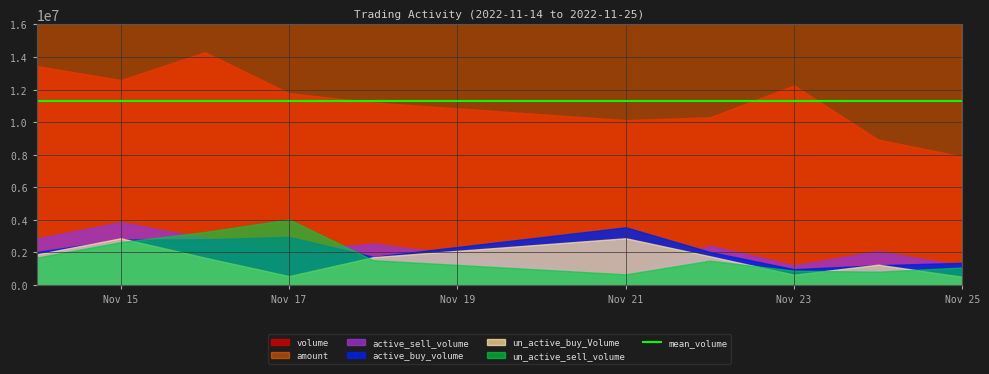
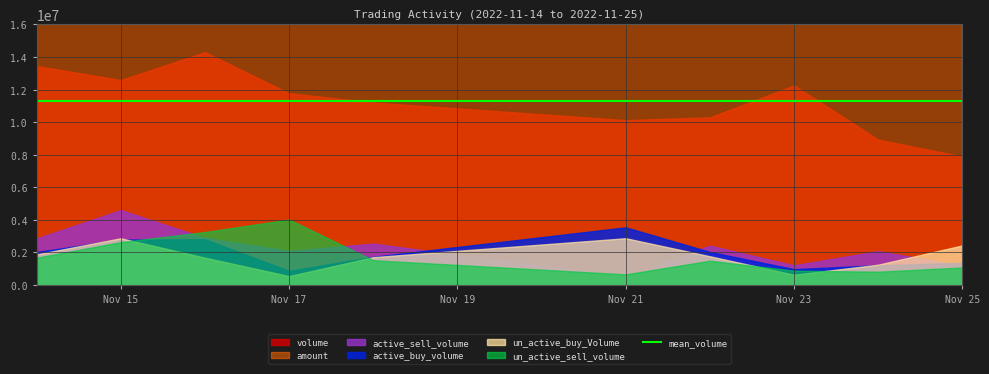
  {
    "volume": {
      "Nov 15": 12600000,
      "Nov 17": 11800000,
      "Nov 21": 10100000,
      "Nov 23": 12300000,
      "Nov 25": 7900000
    },
    "active_sell_volume": {
-     "Nov 15": 3900000,
+     "Nov 15": 4600000,
      "Nov 17": 2100000,
      "Nov 21": 500000,
      "Nov 23": 1200000
    },
    "active_buy_volume": {
-     "Nov 17": 3000000,
+     "Nov 17": 900000,
      "Nov 21": 3500000,
      "Nov 25": 1400000
    },
    "un_active_buy_Volume": {
      "Nov 17": 500000,
      "Nov 21": 2900000,
      "Nov 23": 600000,
-     "Nov 25": 500000
+     "Nov 25": 2400000
    },
    "un_active_sell_volume": {
      "Nov 17": 4000000,
      "Nov 21": 700000
    }
  }
